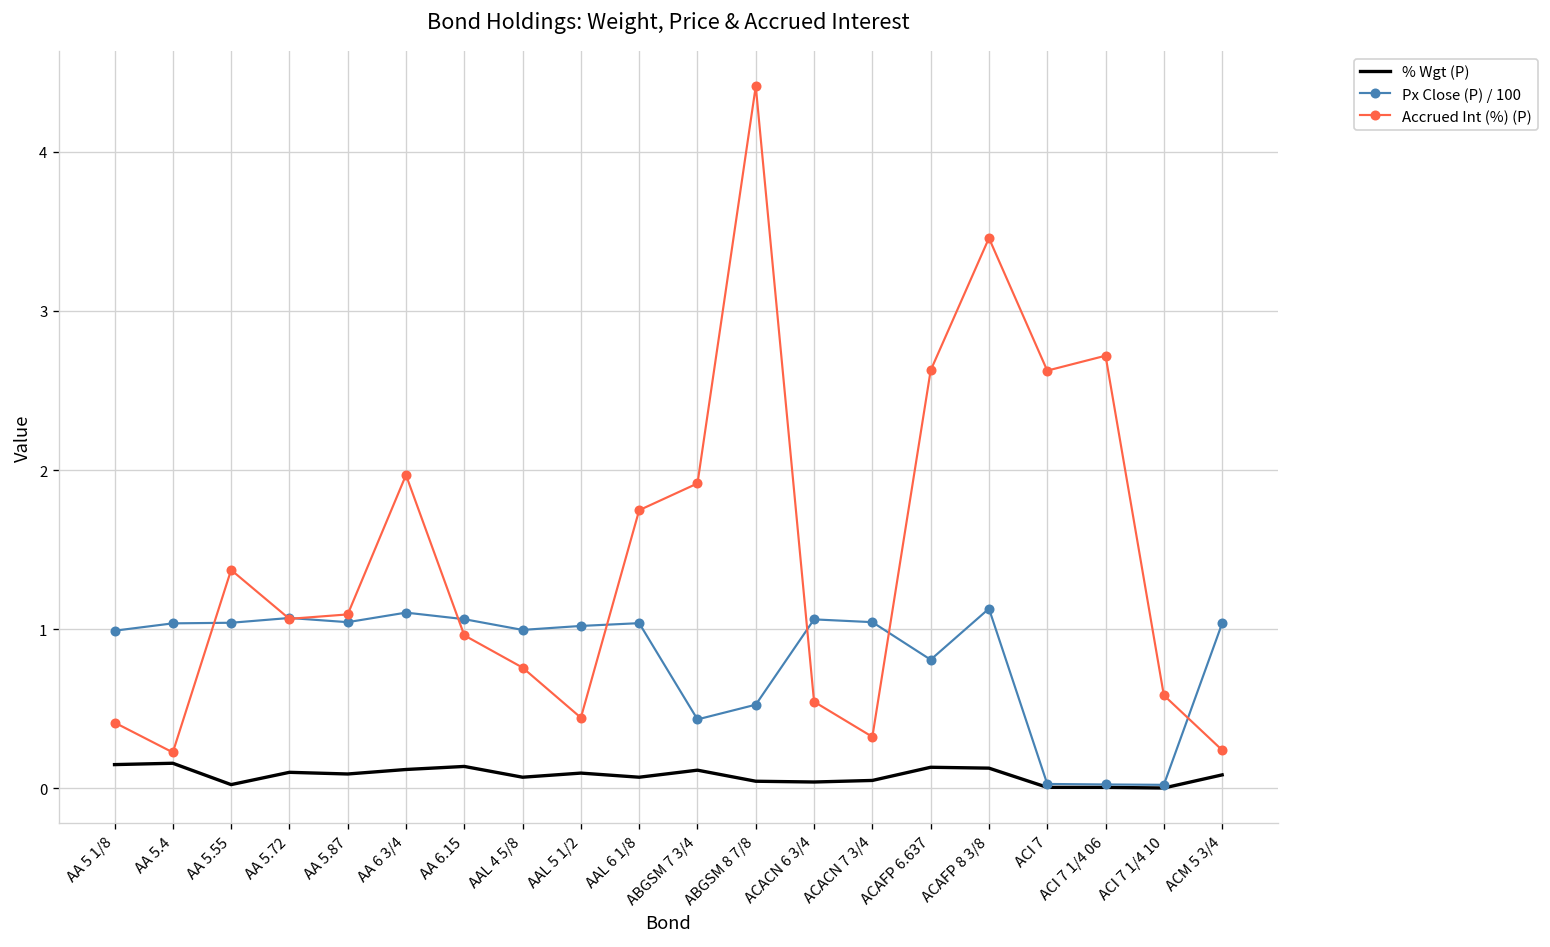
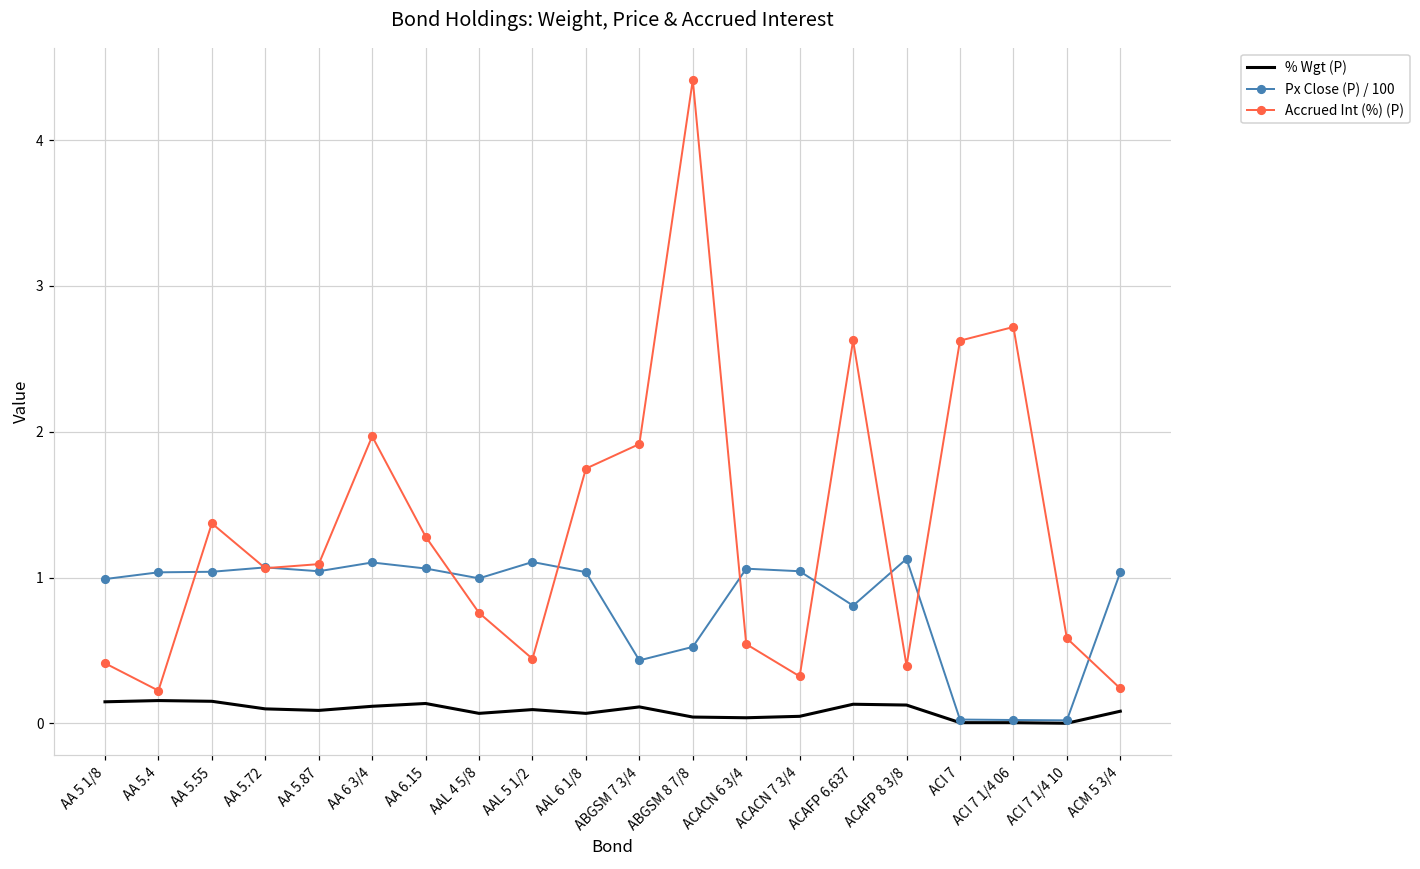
  {
    "% Wgt (P)": {
      "AA 5 1/8": 0.15,
      "AA 5.4": 0.16,
-     "AA 5.55": 0.02,
+     "AA 5.55": 0.15,
      "AA 5.72": 0.10,
      "AA 5.87": 0.09,
      "AA 6 3/4": 0.12,
      "AA 6.15": 0.14,
      "AAL 4 5/8": 0.07,
      "AAL 5 1/2": 0.09,
      "AAL 6 1/8": 0.07,
      "ABGSM 7 3/4": 0.11,
      "ABGSM 8 7/8": 0.04,
      "ACACN 6 3/4": 0.04,
      "ACACN 7 3/4": 0.05,
      "ACAFP 6.637": 0.13,
      "ACAFP 8 3/8": 0.13,
      "ACI 7": 0.01,
      "ACI 7 1/4 10": 0.00,
      "ACM 5 3/4": 0.08
    },
    "Px Close (P) / 100": {
      "AA 5 1/8": 0.99,
      "AA 5.4": 1.04,
      "AA 5.55": 1.04,
      "AA 5.87": 1.04,
      "AA 6 3/4": 1.10,
      "AA 6.15": 1.06,
      "AAL 4 5/8": 1.00,
-     "AAL 5 1/2": 1.02,
+     "AAL 5 1/2": 1.11,
      "AAL 6 1/8": 1.04,
      "ABGSM 7 3/4": 0.43,
      "ABGSM 8 7/8": 0.53,
      "ACACN 6 3/4": 1.06,
      "ACACN 7 3/4": 1.04,
      "ACAFP 6.637": 0.81,
      "ACAFP 8 3/8": 1.13,
      "ACI 7": 0.03,
      "ACI 7 1/4 10": 0.02,
      "ACM 5 3/4": 1.04
    },
    "Accrued Int (%) (P)": {
      "AA 5 1/8": 0.41,
      "AA 5.4": 0.23,
      "AA 5.55": 1.37,
      "AA 5.87": 1.09,
      "AA 6 3/4": 1.97,
-     "AA 6.15": 0.96,
+     "AA 6.15": 1.28,
      "AAL 4 5/8": 0.76,
      "AAL 5 1/2": 0.44,
      "AAL 6 1/8": 1.75,
      "ABGSM 7 3/4": 1.92,
      "ABGSM 8 7/8": 4.41,
      "ACACN 6 3/4": 0.54,
      "ACACN 7 3/4": 0.32,
      "ACAFP 6.637": 2.63,
-     "ACAFP 8 3/8": 3.46,
+     "ACAFP 8 3/8": 0.40,
      "ACI 7": 2.63,
      "ACI 7 1/4 06": 2.72,
      "ACI 7 1/4 10": 0.58,
      "ACM 5 3/4": 0.24
    }
  }
